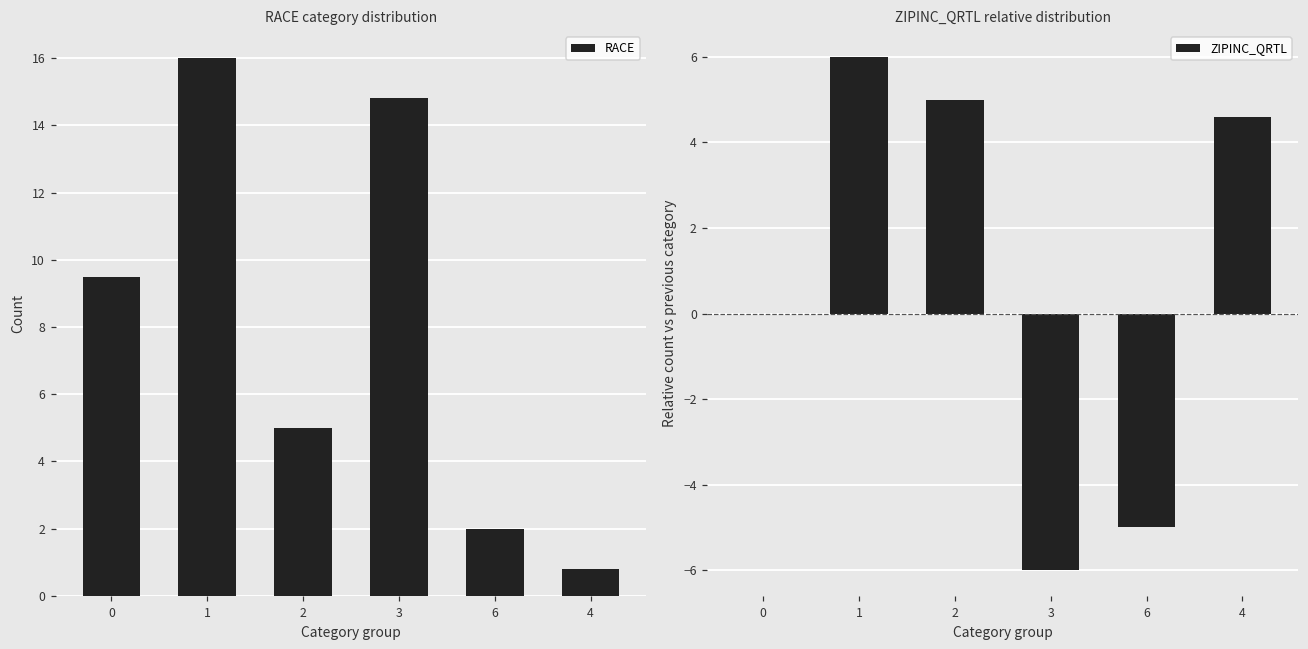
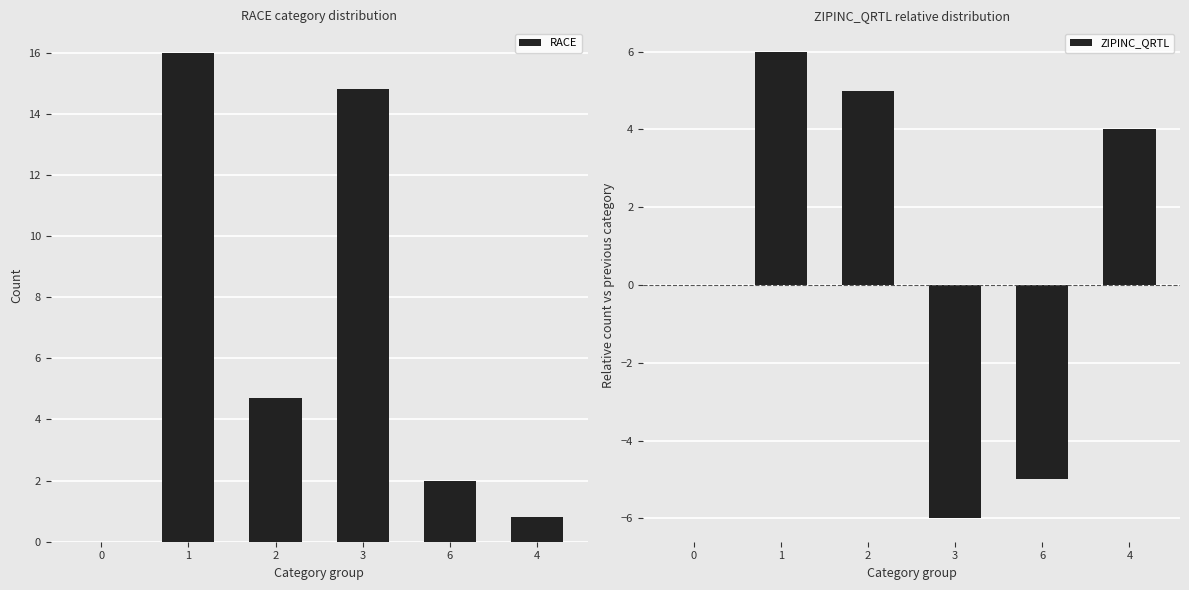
  {
    "RACE category distribution": {
-     "0": 9.5,
+     "0": 0.0,
      "1": 16.0,
-     "2": 5.0,
+     "2": 4.7,
      "3": 14.8,
      "6": 2.0,
      "4": 0.8
    },
    "ZIPINC_QRTL relative distribution": {
      "0": 0.0,
      "1": 6.0,
      "2": 5.0,
      "3": -6.0,
      "6": -5.0,
-     "4": 4.6
+     "4": 4.0
    }
  }
